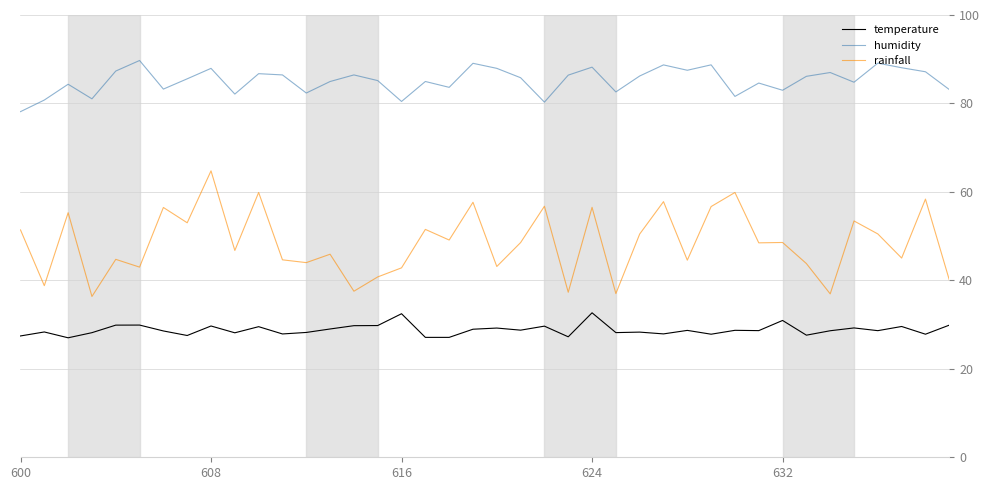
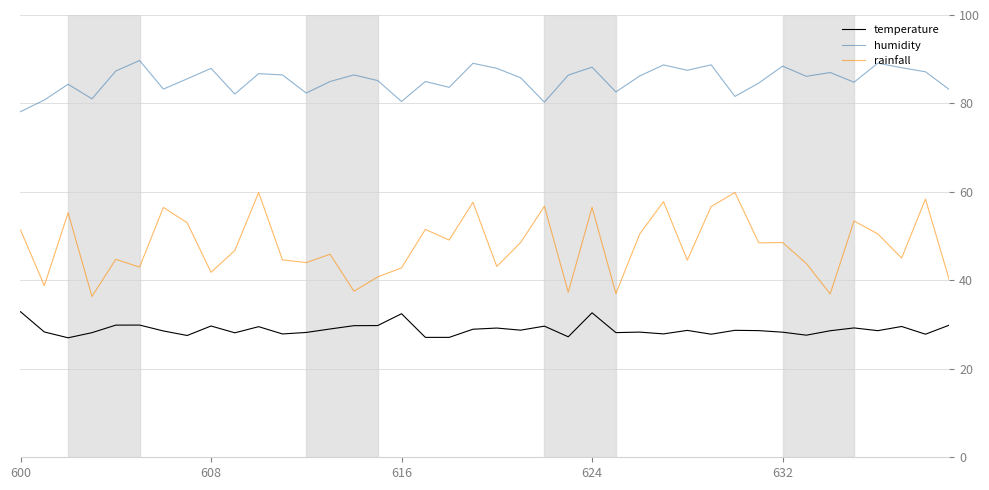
  {
    "temperature": {
-     "600": 27,
+     "600": 33,
      "608": 30,
      "616": 32,
      "624": 33,
-     "632": 31
+     "632": 28
    },
    "humidity": {
      "600": 78,
      "608": 88,
      "616": 80,
      "624": 88,
-     "632": 83
+     "632": 88
    },
    "rainfall": {
      "600": 51,
-     "608": 65,
+     "608": 42,
      "616": 43,
      "624": 57,
      "632": 49
    }
  }
